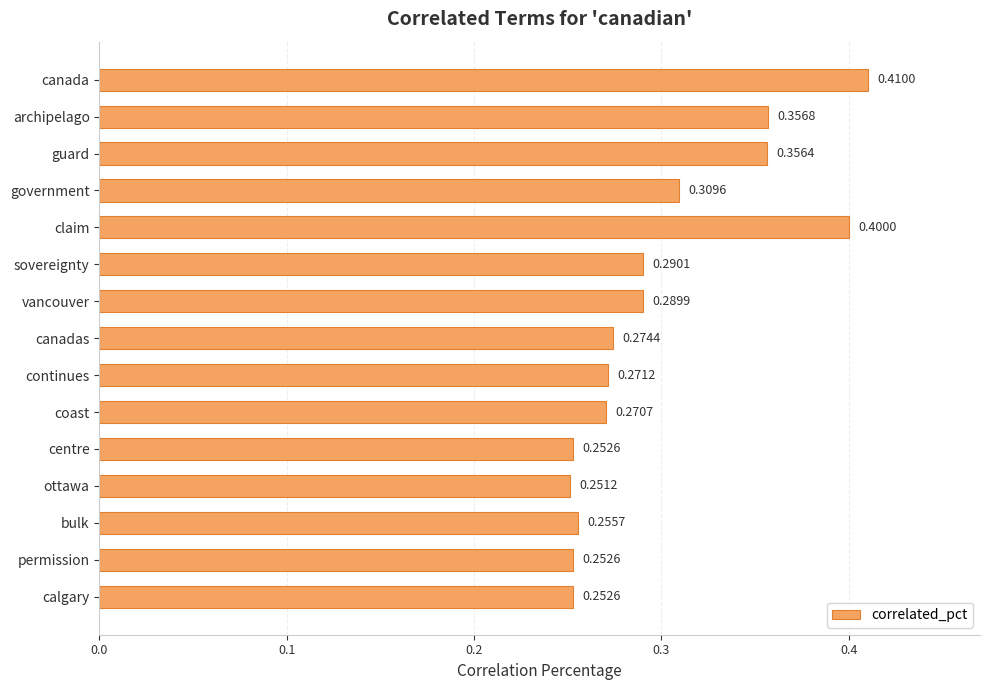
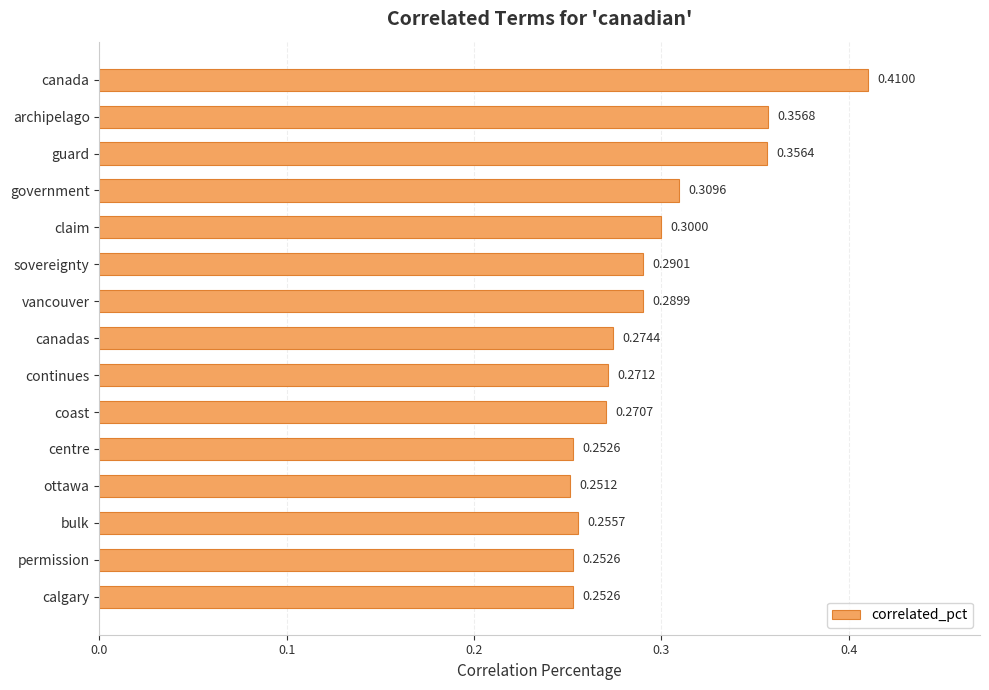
  {
    "canada": 0.4100,
    "archipelago": 0.3568,
    "guard": 0.3564,
    "government": 0.3096,
-   "claim": 0.4000,
+   "claim": 0.3000,
    "sovereignty": 0.2901,
    "vancouver": 0.2899,
    "canadas": 0.2744,
    "continues": 0.2712,
    "coast": 0.2707,
    "centre": 0.2526,
    "ottawa": 0.2512,
    "bulk": 0.2557,
    "permission": 0.2526,
    "calgary": 0.2526
  }
